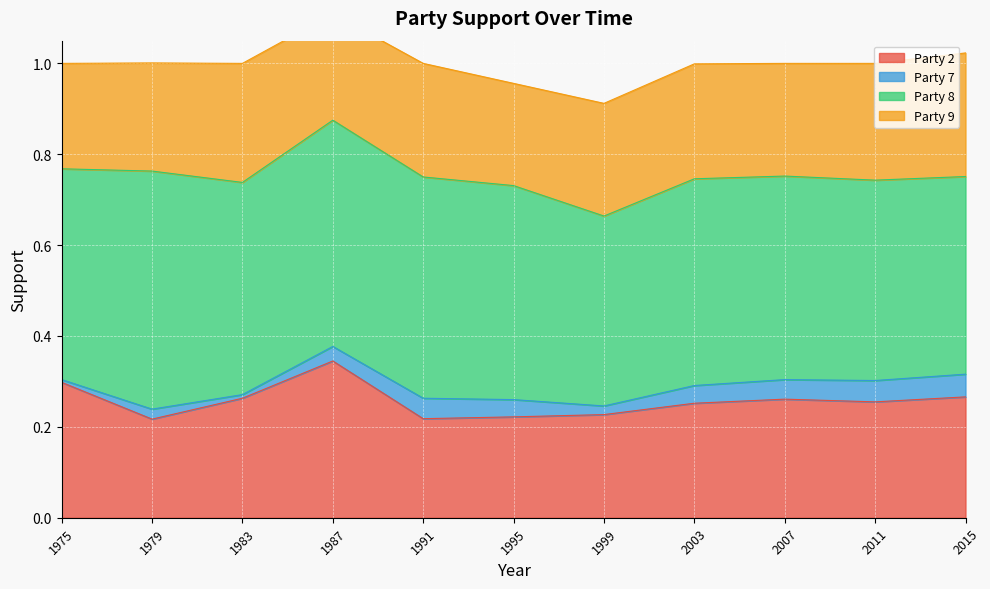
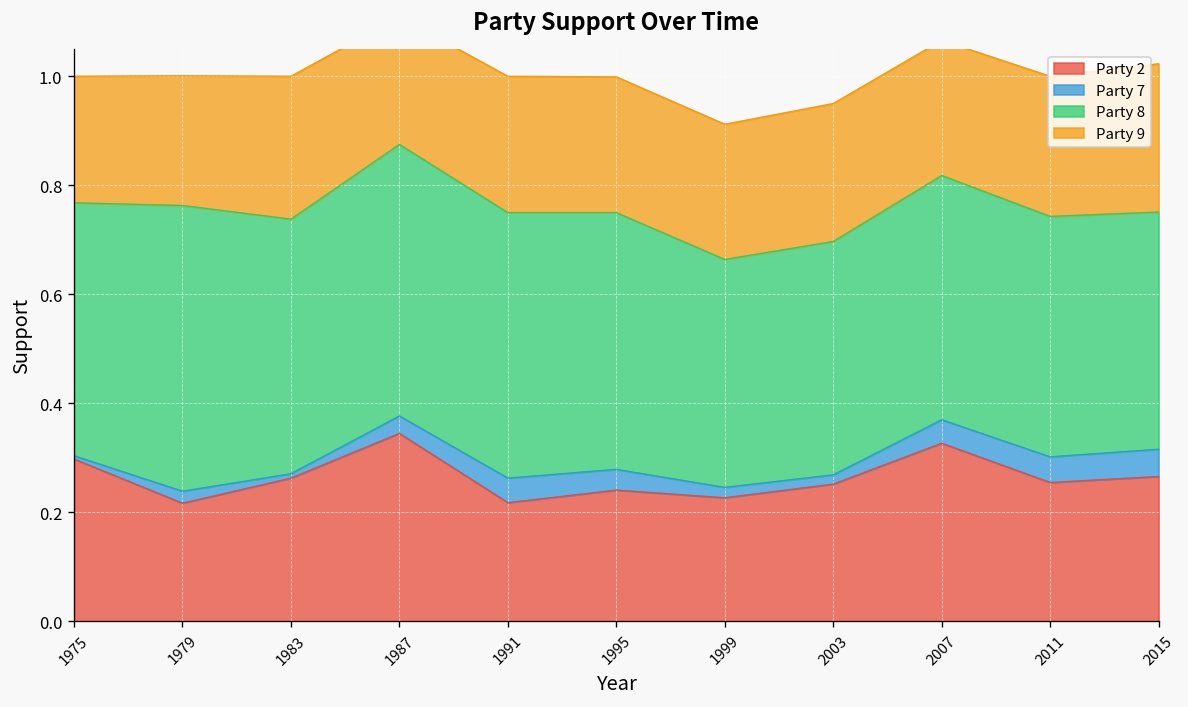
  {
    "Party 2": {
      "1975": 0.30,
      "1979": 0.22,
      "1983": 0.26,
      "1987": 0.35,
      "1991": 0.22,
-     "1995": 0.22,
+     "1995": 0.24,
      "1999": 0.23,
      "2003": 0.25,
-     "2007": 0.26,
+     "2007": 0.33,
      "2011": 0.26,
      "2015": 0.27
    },
    "Party 7": {
      "1975": 0.01,
      "1979": 0.02,
      "1983": 0.01,
      "1987": 0.03,
      "1991": 0.05,
      "1995": 0.04,
      "1999": 0.02,
-     "2003": 0.04,
+     "2003": 0.02,
      "2007": 0.04,
      "2011": 0.05,
      "2015": 0.05
    },
    "Party 8": {
      "1975": 0.46,
      "1979": 0.52,
      "1983": 0.47,
      "1987": 0.50,
      "1991": 0.49,
      "1995": 0.47,
      "1999": 0.42,
-     "2003": 0.46,
+     "2003": 0.43,
      "2007": 0.45,
      "2011": 0.44,
      "2015": 0.44
    },
    "Party 9": {
      "1975": 0.23,
      "1979": 0.24,
      "1983": 0.26,
      "1991": 0.25,
-     "1995": 0.22,
+     "1995": 0.25,
      "1999": 0.25,
      "2003": 0.25,
      "2015": 0.27
    }
  }
